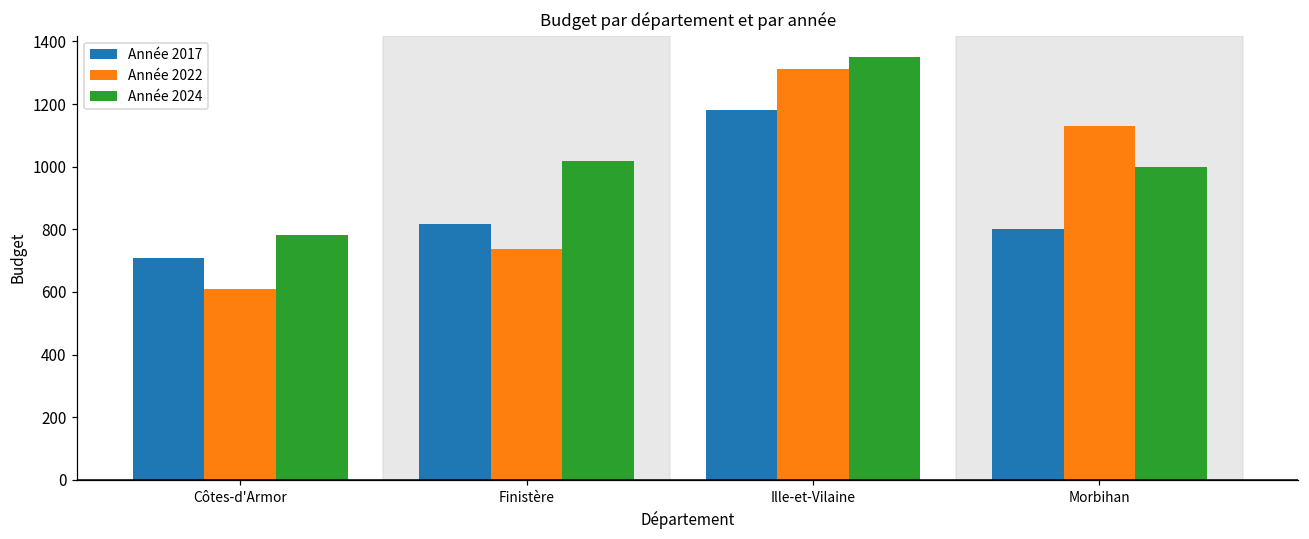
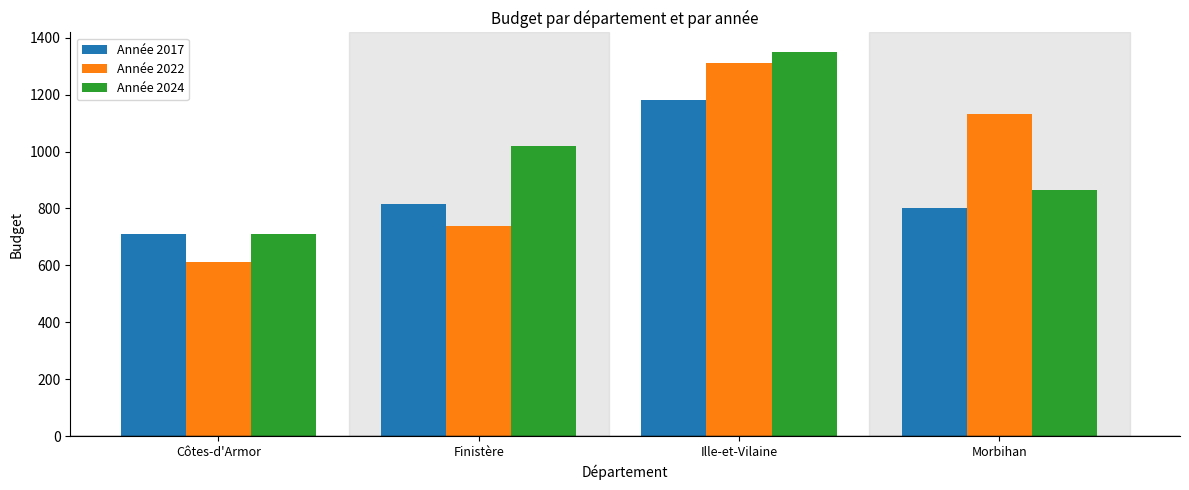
  {
    "Année 2017": {
      "Côtes-d'Armor": 710,
      "Finistère": 820,
      "Ille-et-Vilaine": 1180,
      "Morbihan": 800
    },
    "Année 2022": {
      "Côtes-d'Armor": 610,
      "Finistère": 740,
      "Ille-et-Vilaine": 1310,
      "Morbihan": 1130
    },
    "Année 2024": {
-     "Côtes-d'Armor": 780,
+     "Côtes-d'Armor": 710,
      "Finistère": 1020,
      "Ille-et-Vilaine": 1350,
-     "Morbihan": 1000
+     "Morbihan": 870
    }
  }
